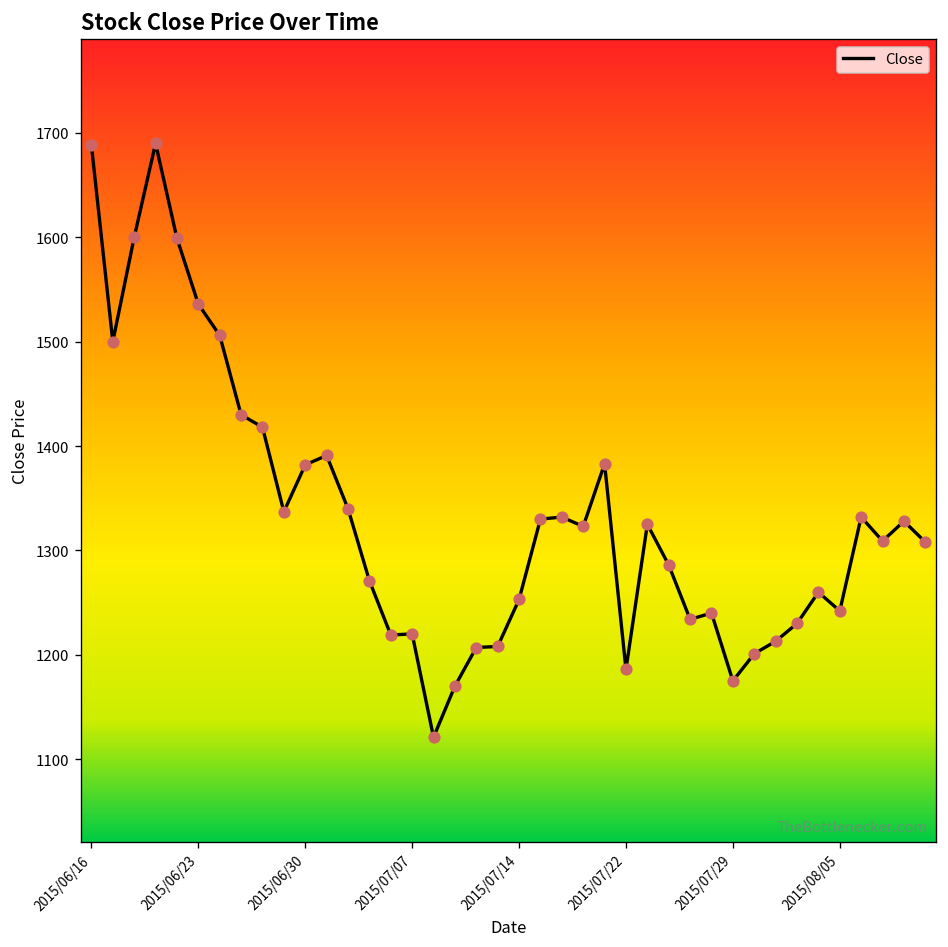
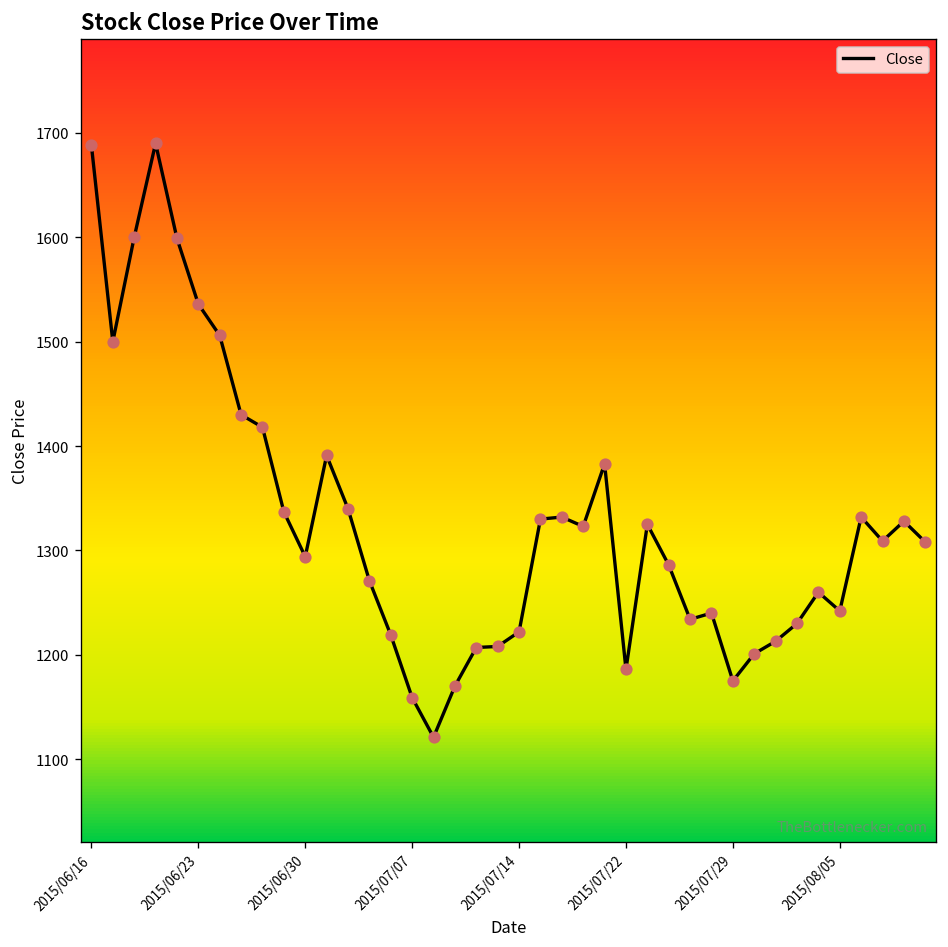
  {
    "2015/06/16": 1690,
    "2015/06/23": 1540,
-   "2015/06/30": 1380,
-   "2015/07/07": 1220,
-   "2015/07/14": 1250,
+   "2015/06/30": 1290,
+   "2015/07/07": 1160,
+   "2015/07/14": 1220,
    "2015/07/22": 1190,
    "2015/07/29": 1180,
    "2015/08/05": 1240
  }
